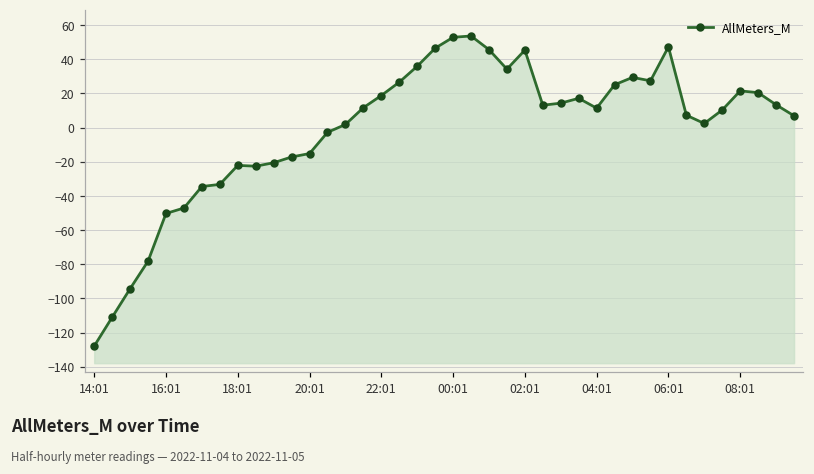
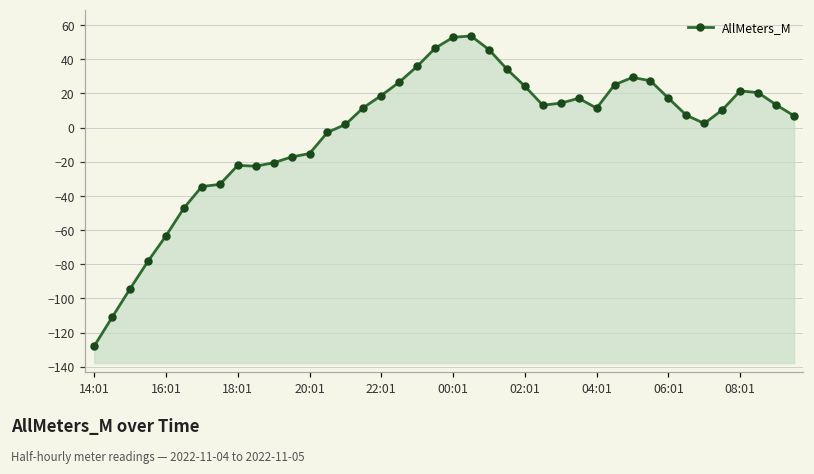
  {
    "14:01": -128,
-   "16:01": -50,
+   "16:01": -63,
    "18:01": -22,
    "20:01": -15,
    "22:01": 19,
    "00:01": 53,
-   "02:01": 45,
+   "02:01": 24,
    "04:01": 11,
-   "06:01": 47,
+   "06:01": 17,
    "08:01": 21
  }
